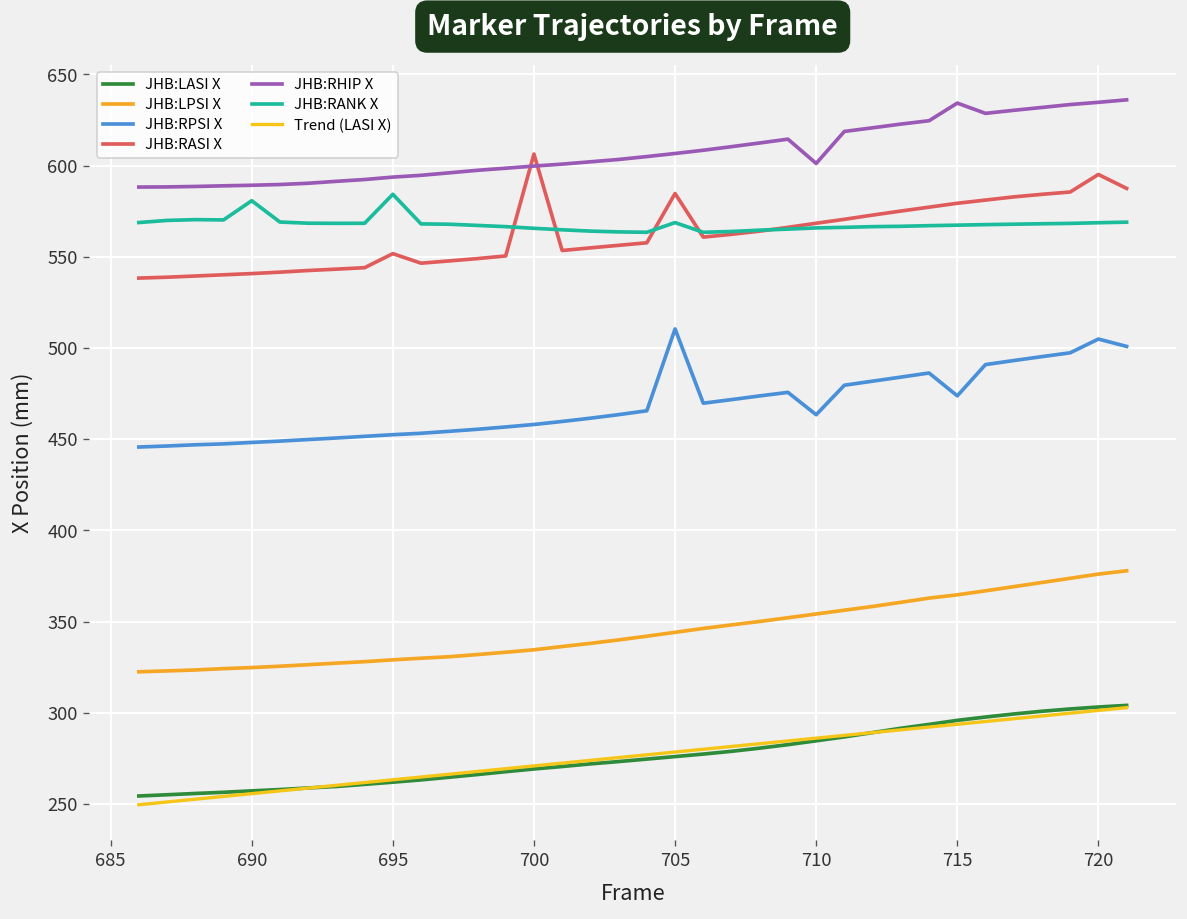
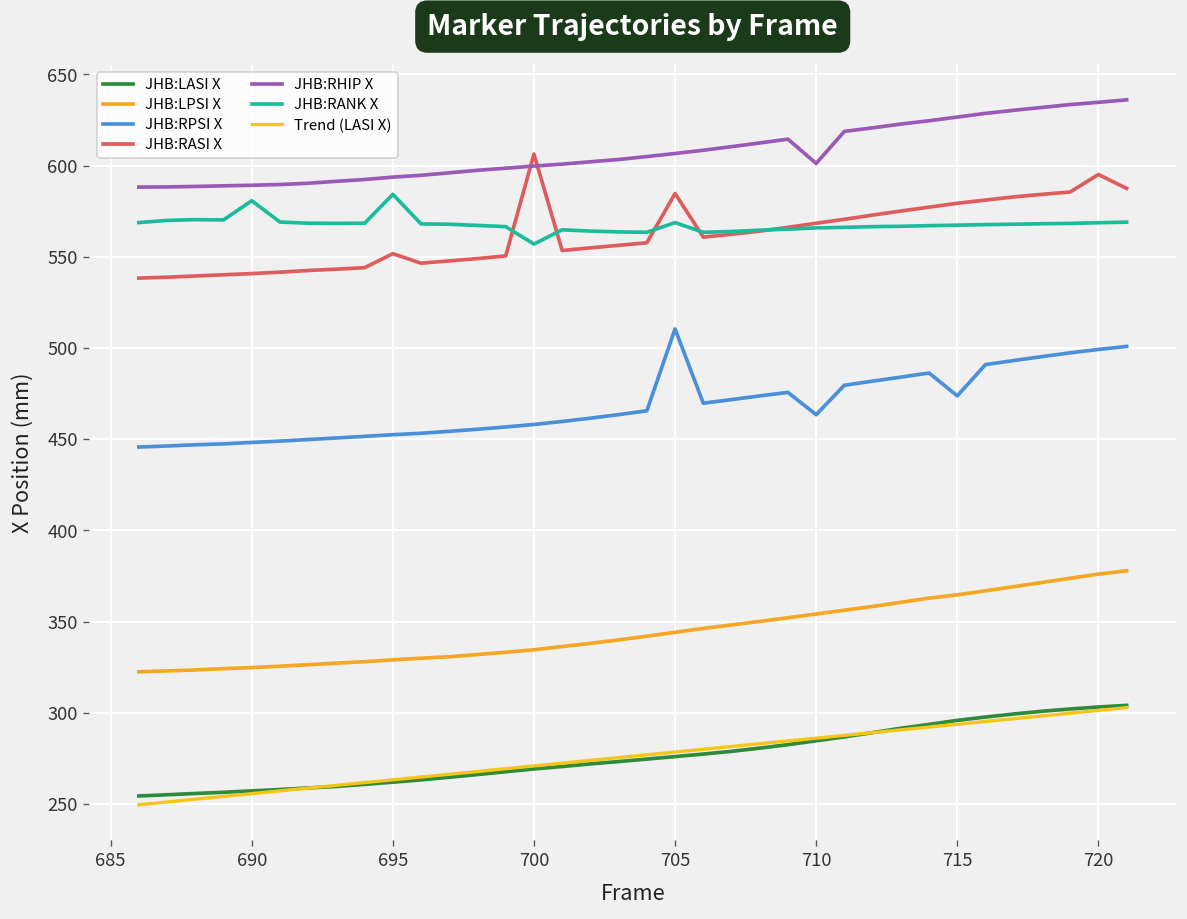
  {
    "JHB:LASI X": {
      "700": 269,
      "705": 276,
      "715": 296,
      "720": 303
    },
    "JHB:RPSI X": {
      "690": 448,
      "695": 452,
      "700": 458,
      "705": 510,
      "710": 463,
      "715": 474,
-     "720": 505
+     "720": 499
    },
    "JHB:RASI X": {
      "690": 541,
      "695": 552,
      "700": 606,
      "705": 585,
      "710": 568,
      "715": 579,
      "720": 595
    },
    "JHB:RHIP X": {
      "690": 589,
      "695": 594,
      "700": 600,
      "705": 607,
      "710": 601,
-     "715": 634,
+     "715": 627,
      "720": 635
    },
    "JHB:RANK X": {
      "690": 581,
      "695": 584,
-     "700": 566,
+     "700": 557,
      "705": 569,
      "710": 566,
      "715": 567,
      "720": 569
    }
  }
